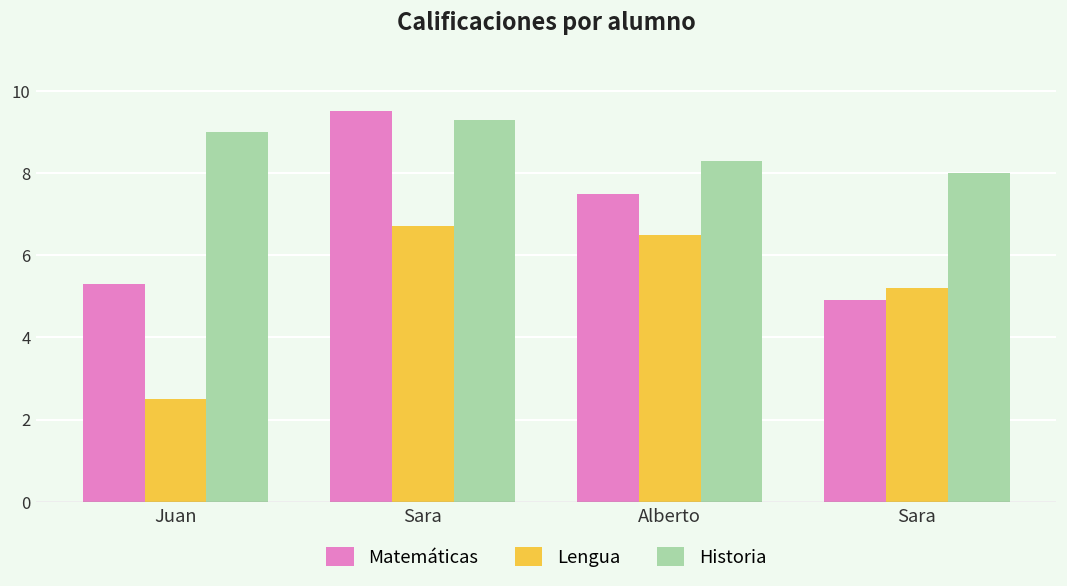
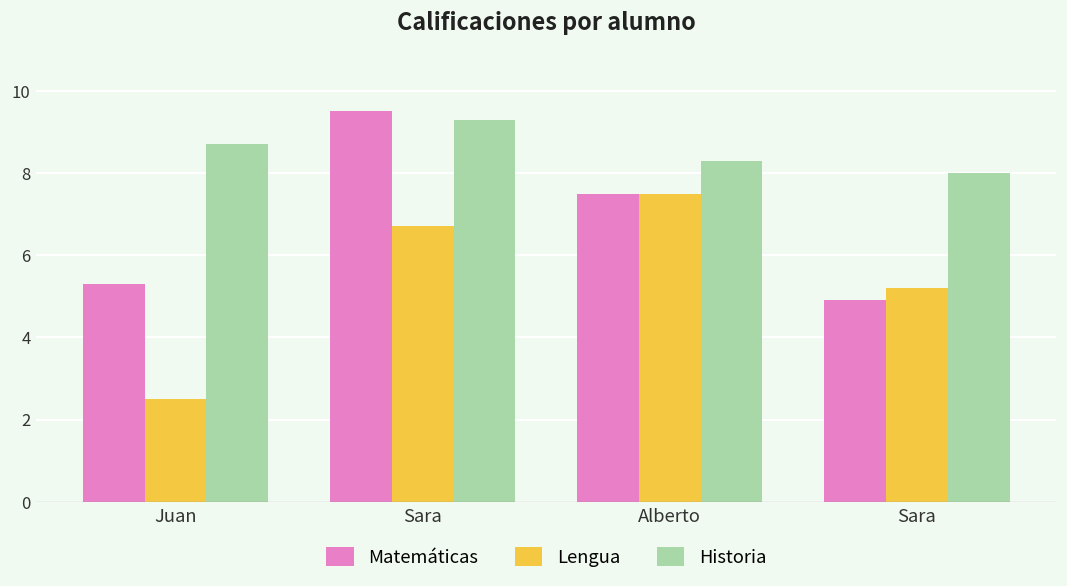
  {
    "Matemáticas": {
      "Juan": 5.3,
      "Alberto": 7.5
    },
    "Lengua": {
      "Juan": 2.5,
-     "Alberto": 6.5
+     "Alberto": 7.5
    },
    "Historia": {
-     "Juan": 9.0,
+     "Juan": 8.7,
      "Alberto": 8.3
    }
  }
